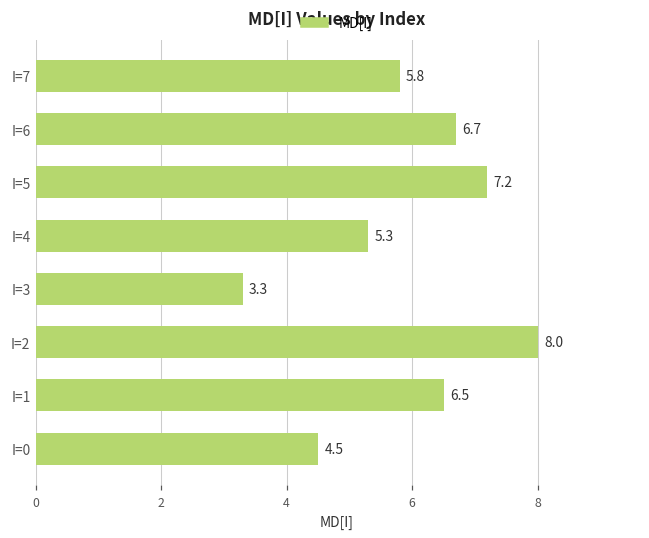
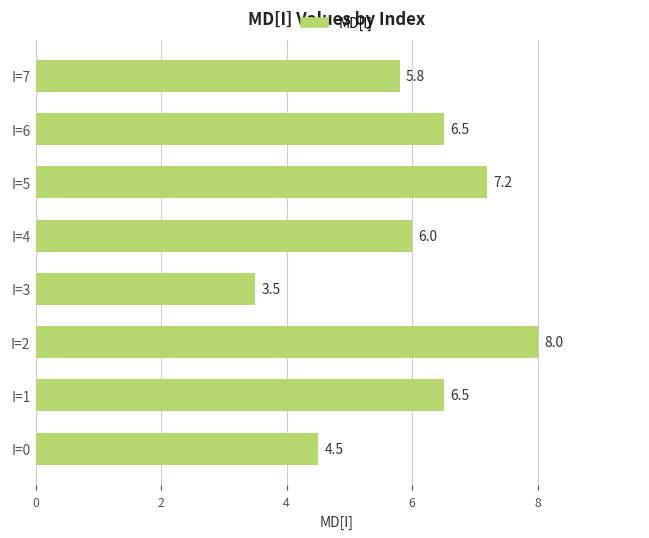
  {
    "I=7": 5.8,
-   "I=6": 6.7,
+   "I=6": 6.5,
    "I=5": 7.2,
-   "I=4": 5.3,
-   "I=3": 3.3,
+   "I=4": 6.0,
+   "I=3": 3.5,
    "I=2": 8.0,
    "I=1": 6.5,
    "I=0": 4.5
  }
